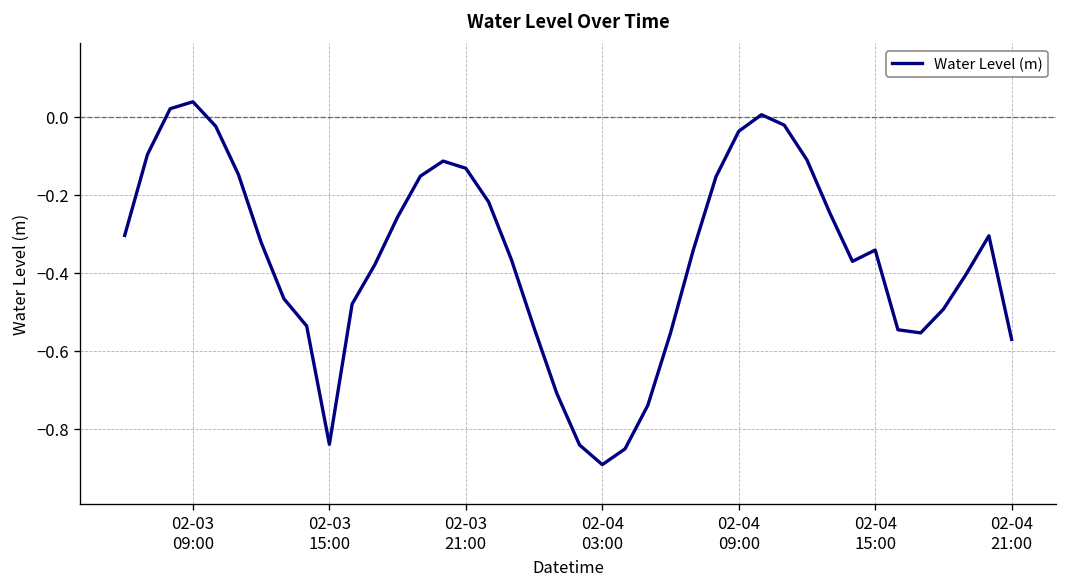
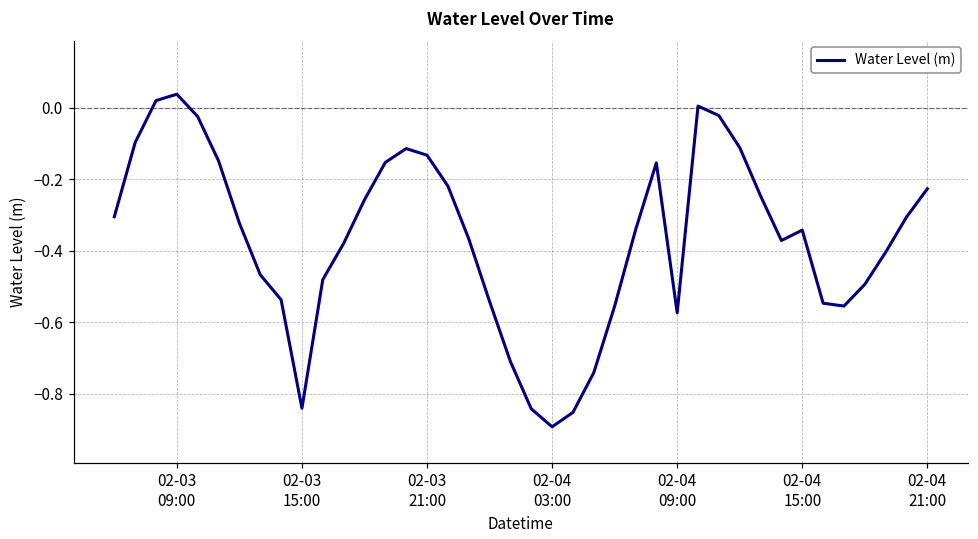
  {
    "02-03 09:00": 0.04,
    "02-03 15:00": -0.84,
    "02-03 21:00": -0.13,
    "02-04 03:00": -0.89,
-   "02-04 09:00": -0.04,
+   "02-04 09:00": -0.57,
    "02-04 15:00": -0.34,
-   "02-04 21:00": -0.57
+   "02-04 21:00": -0.23
  }
